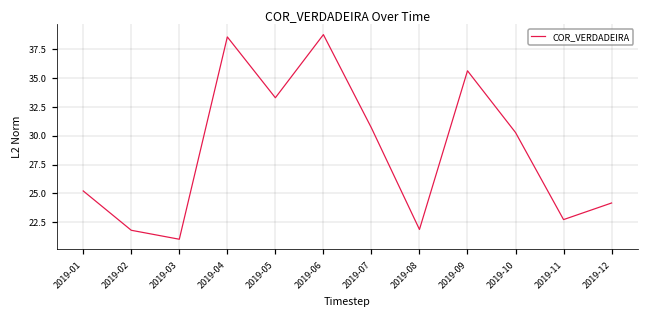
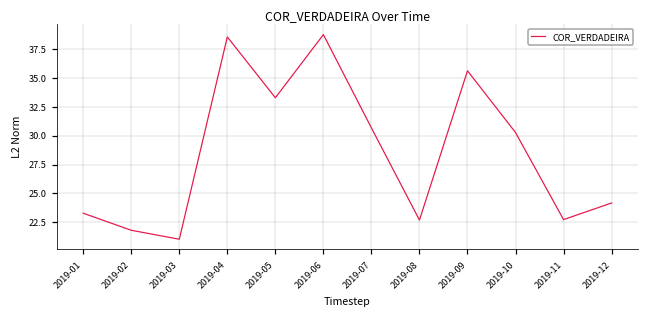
  {
-   "2019-01": 25.2,
+   "2019-01": 23.3,
    "2019-02": 21.8,
    "2019-03": 21.0,
    "2019-04": 38.6,
    "2019-05": 33.3,
    "2019-06": 38.8,
    "2019-07": 30.7,
-   "2019-08": 21.9,
+   "2019-08": 22.7,
    "2019-09": 35.6,
    "2019-10": 30.3,
    "2019-11": 22.7,
    "2019-12": 24.2
  }
